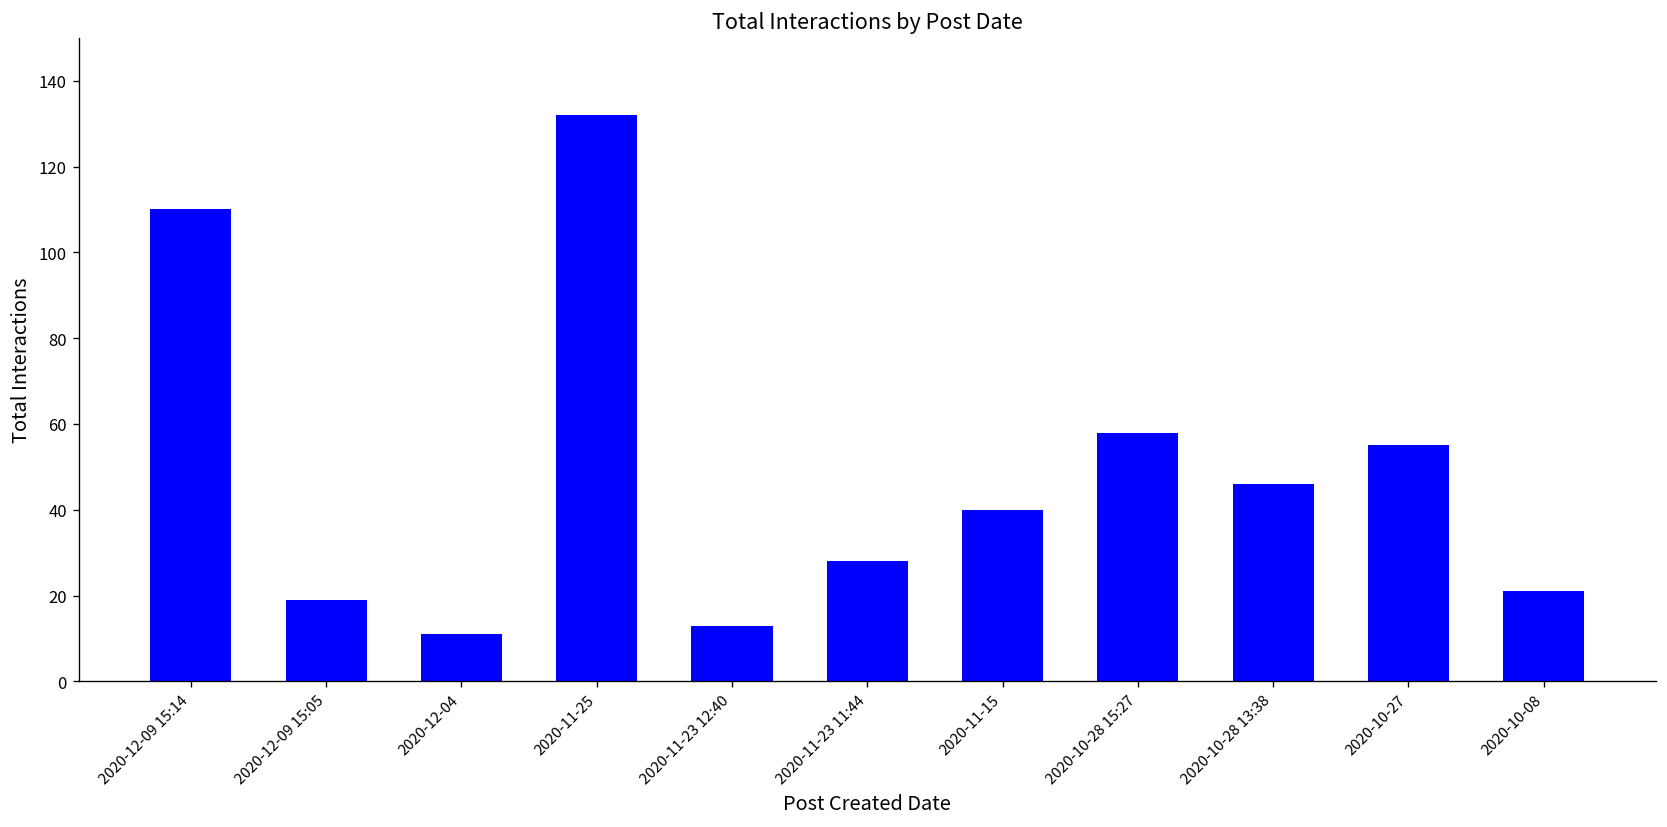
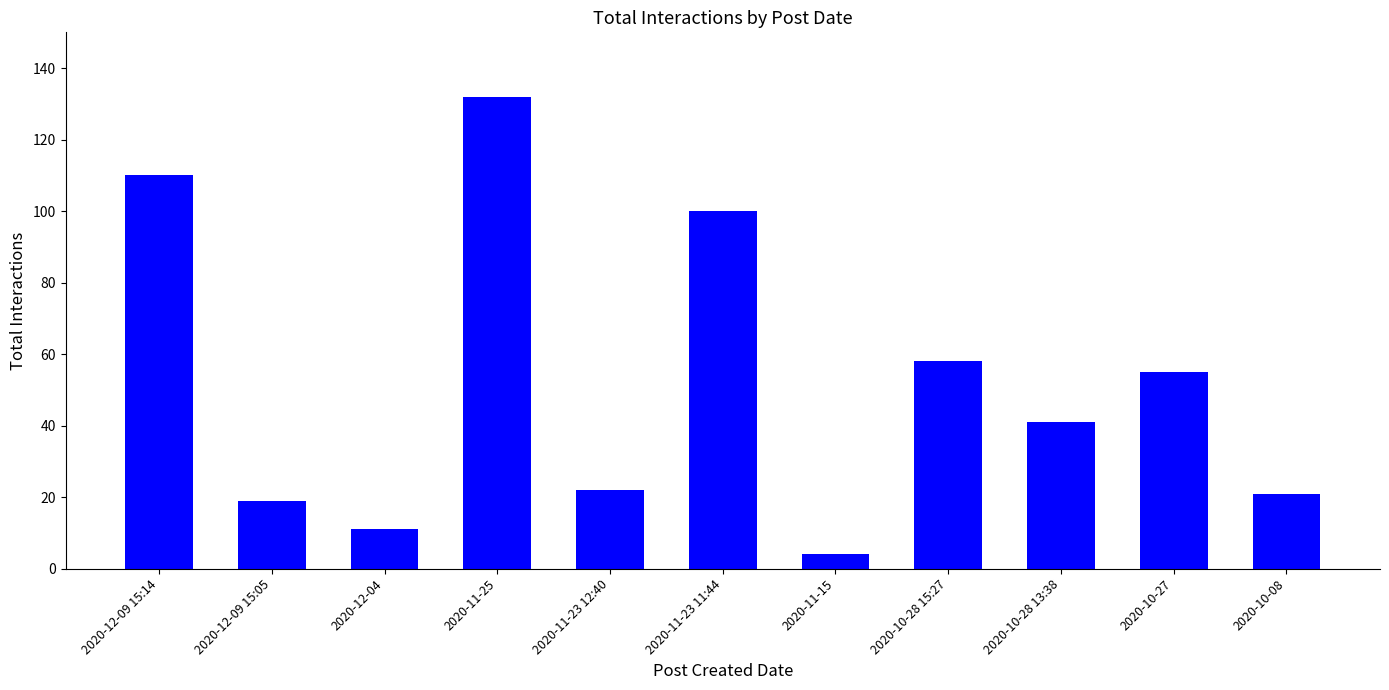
  {
    "2020-12-09 15:14": 110,
    "2020-12-09 15:05": 19,
    "2020-12-04": 11,
    "2020-11-25": 132,
-   "2020-11-23 12:40": 13,
-   "2020-11-23 11:44": 28,
-   "2020-11-15": 40,
+   "2020-11-23 12:40": 22,
+   "2020-11-23 11:44": 100,
+   "2020-11-15": 4,
    "2020-10-28 15:27": 58,
-   "2020-10-28 13:38": 46,
+   "2020-10-28 13:38": 41,
    "2020-10-27": 55,
    "2020-10-08": 21
  }
